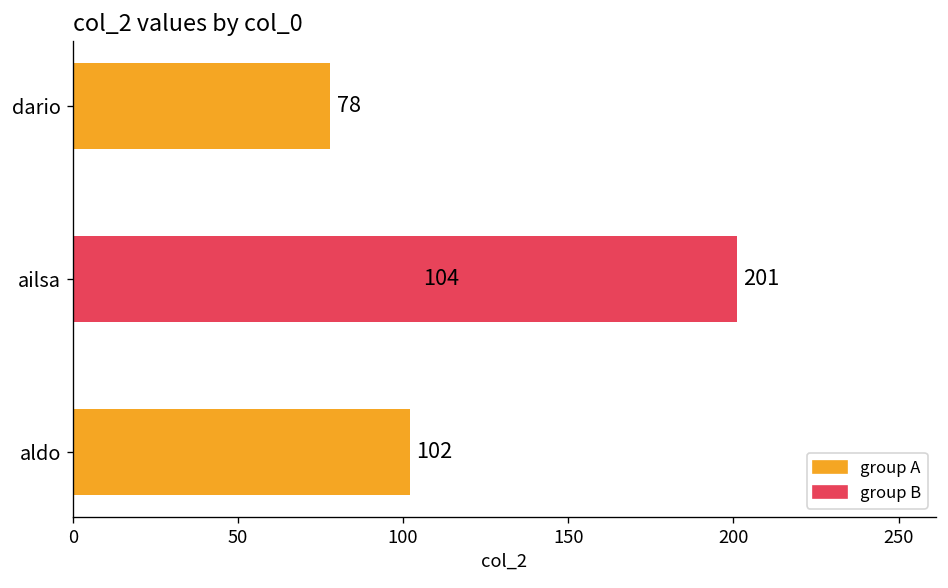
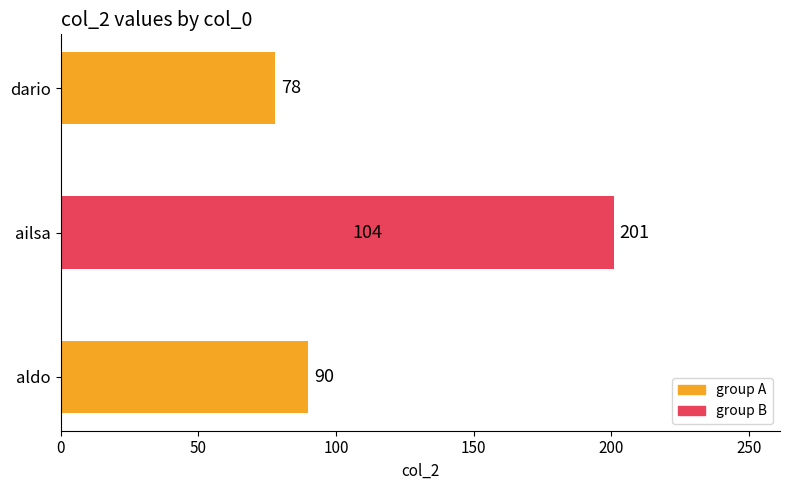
  {
    "dario": 78,
-   "aldo": 102
+   "aldo": 90
  }
